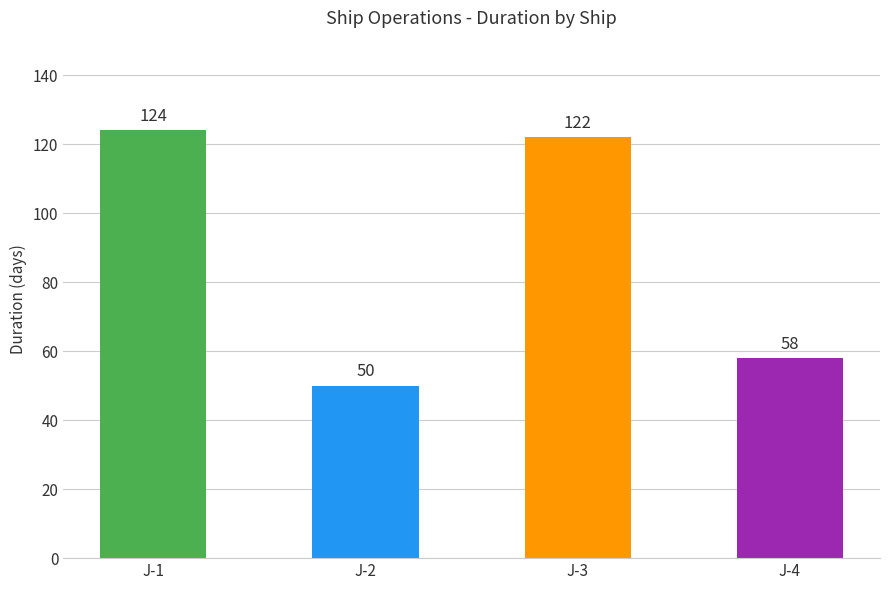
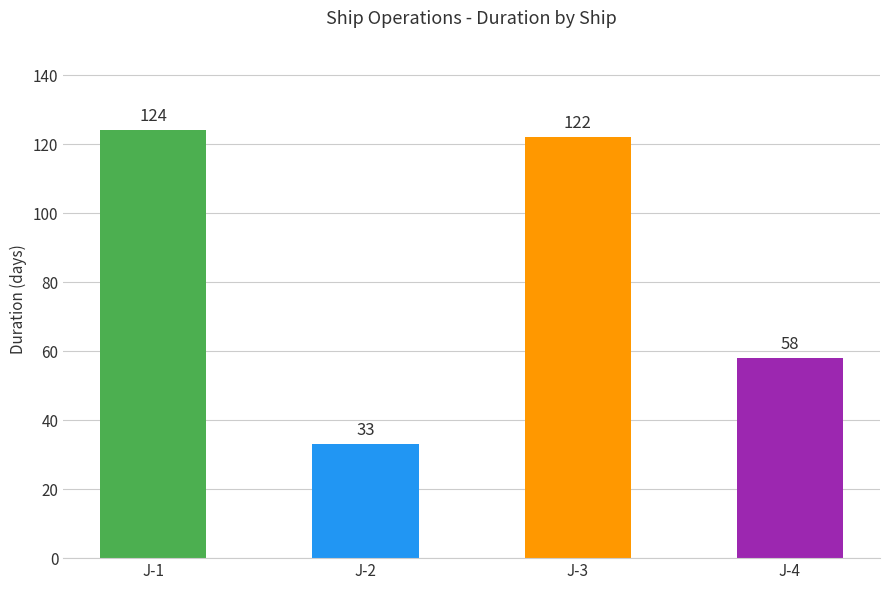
  {
    "J-1": 124,
-   "J-2": 50,
+   "J-2": 33,
    "J-3": 122,
    "J-4": 58
  }
